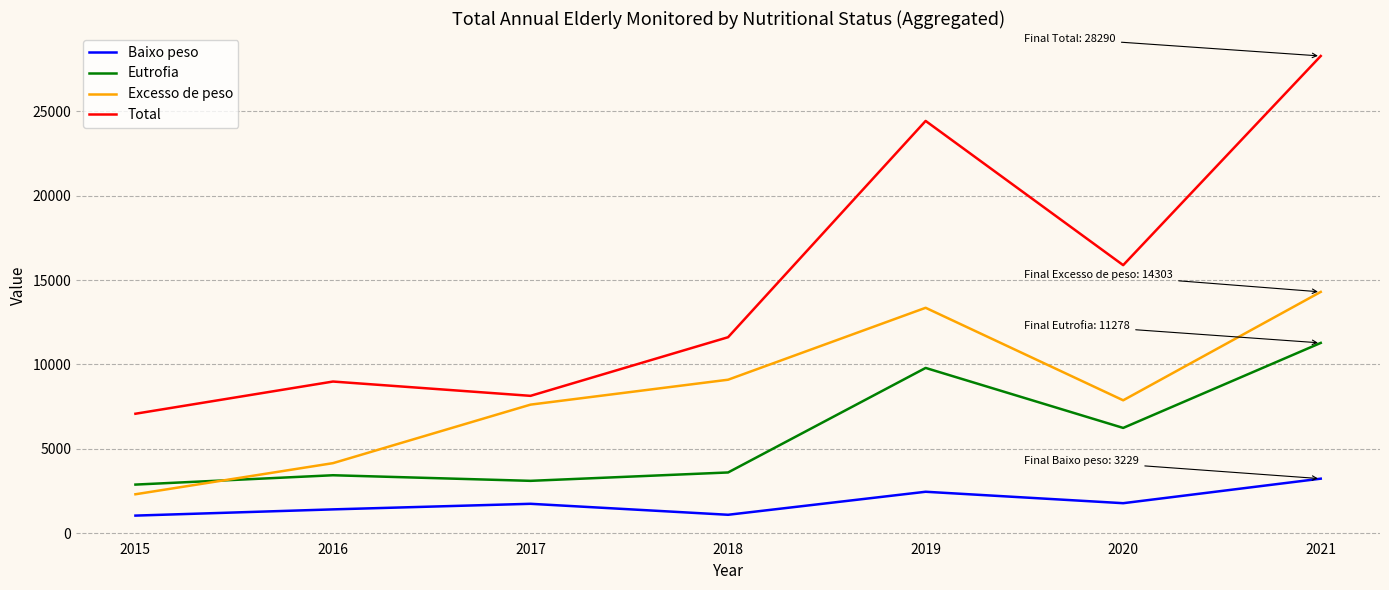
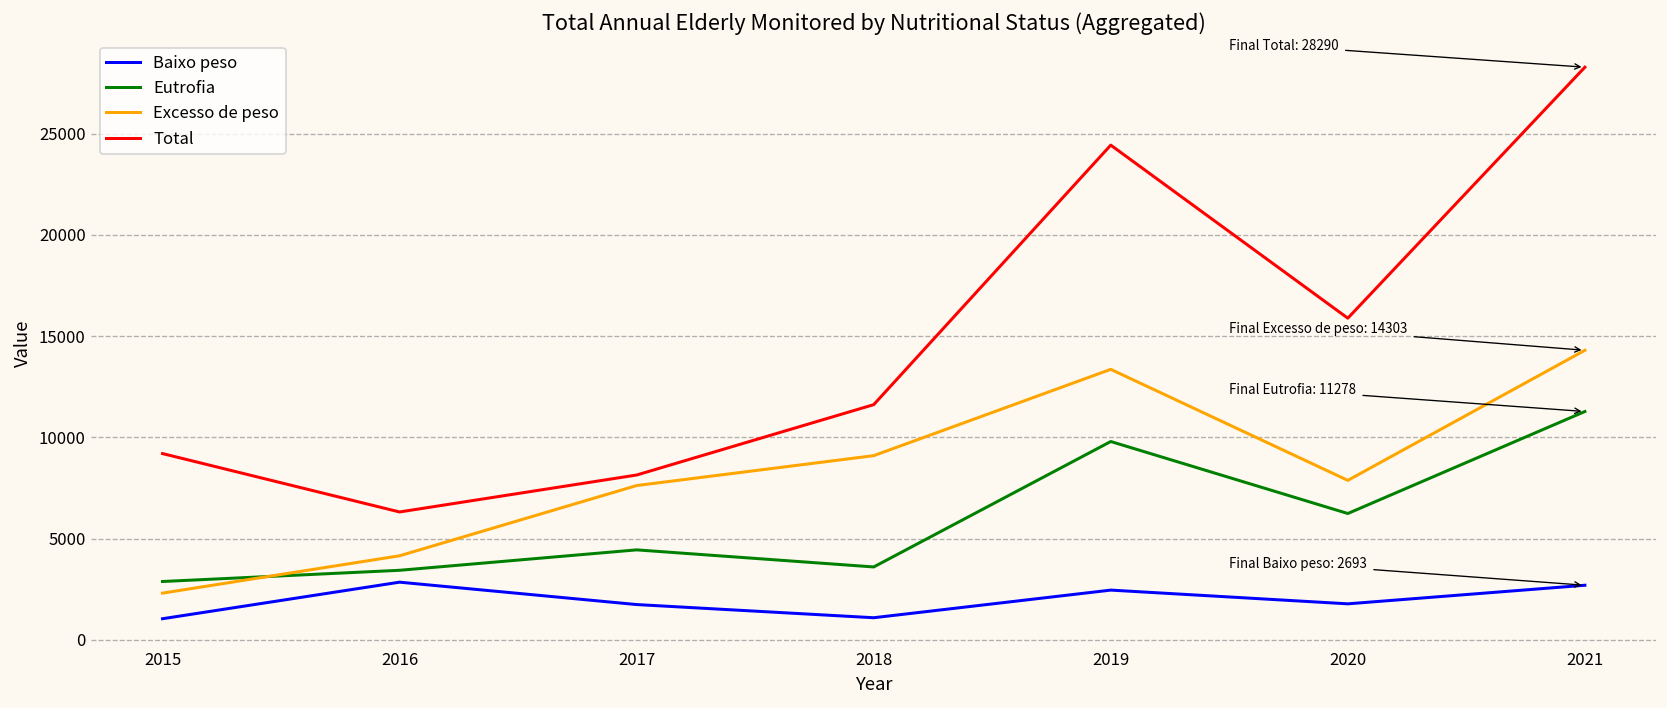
  {
    "Baixo peso": {
-     "2016": 1400,
-     "2021": 3229
+     "2016": 2800,
+     "2021": 2693
    },
    "Eutrofia": {
      "2015": 2900,
      "2016": 3400,
-     "2017": 3100,
+     "2017": 4400,
      "2018": 3600,
      "2019": 9800,
      "2020": 6200
    },
    "Excesso de peso": {
      "2021": 14303
    },
    "Total": {
-     "2015": 7100,
-     "2016": 9000,
+     "2015": 9200,
+     "2016": 6300,
      "2017": 8100,
      "2018": 11600,
      "2019": 24400
    }
  }
